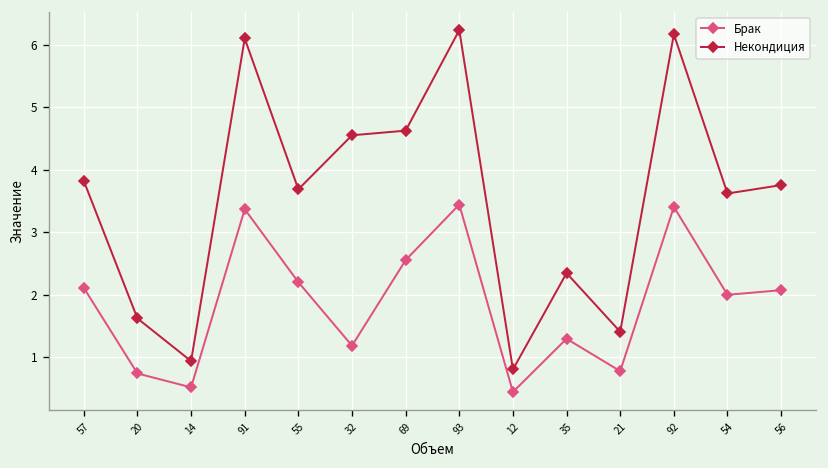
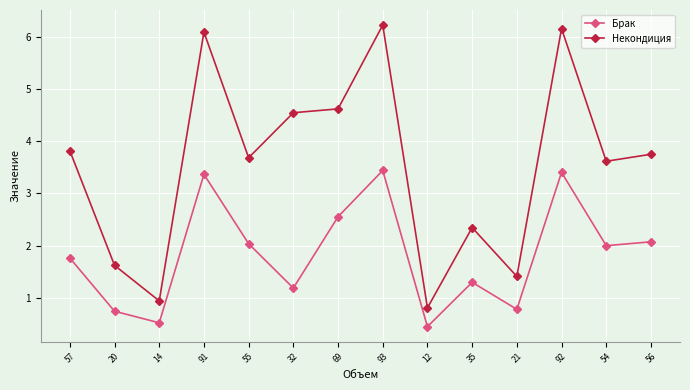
  {
    "Брак": {
-     "57": 2.1,
+     "57": 1.8,
      "20": 0.7,
      "14": 0.5,
      "91": 3.4,
-     "55": 2.2,
+     "55": 2.0,
      "32": 1.2,
      "69": 2.6,
      "93": 3.4,
      "12": 0.4,
      "35": 1.3,
      "21": 0.8,
      "92": 3.4,
      "54": 2.0,
      "56": 2.1
    },
    "Некондиция": {
      "57": 3.8,
      "20": 1.6,
      "14": 0.9,
      "91": 6.1,
      "55": 3.7,
      "32": 4.5,
      "69": 4.6,
      "93": 6.2,
      "12": 0.8,
      "35": 2.3,
      "21": 1.4,
      "92": 6.2,
      "54": 3.6,
      "56": 3.8
    }
  }
